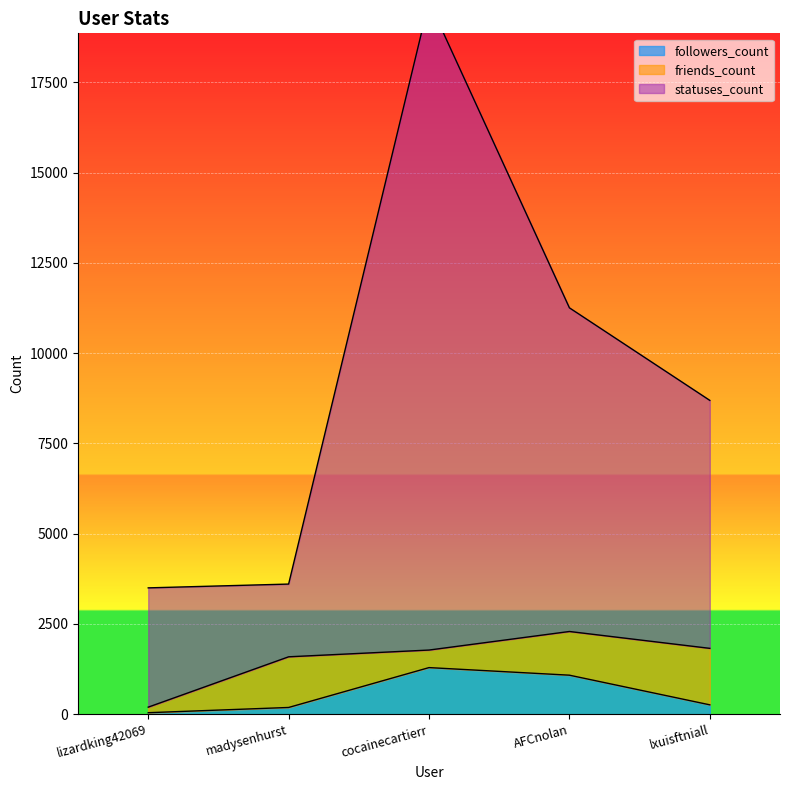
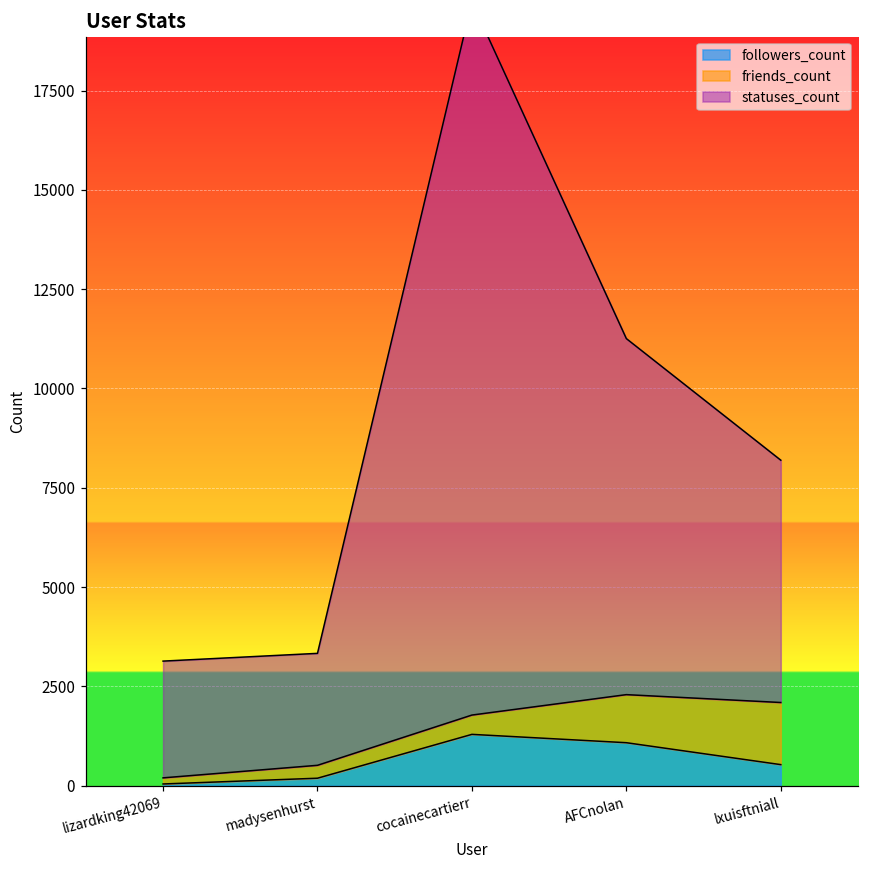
  {
    "followers_count": {
      "lizardking42069": 0,
      "madysenhurst": 200,
      "cocainecartierr": 1300,
      "AFCnolan": 1100,
-     "lxuisftniall": 300
+     "lxuisftniall": 500
    },
    "friends_count": {
      "lizardking42069": 200,
-     "madysenhurst": 1400,
+     "madysenhurst": 300,
      "cocainecartierr": 500,
      "AFCnolan": 1200,
      "lxuisftniall": 1600
    },
    "statuses_count": {
-     "lizardking42069": 3300,
-     "madysenhurst": 2000,
+     "lizardking42069": 2900,
+     "madysenhurst": 2800,
      "AFCnolan": 9000,
-     "lxuisftniall": 6900
+     "lxuisftniall": 6100
    }
  }
